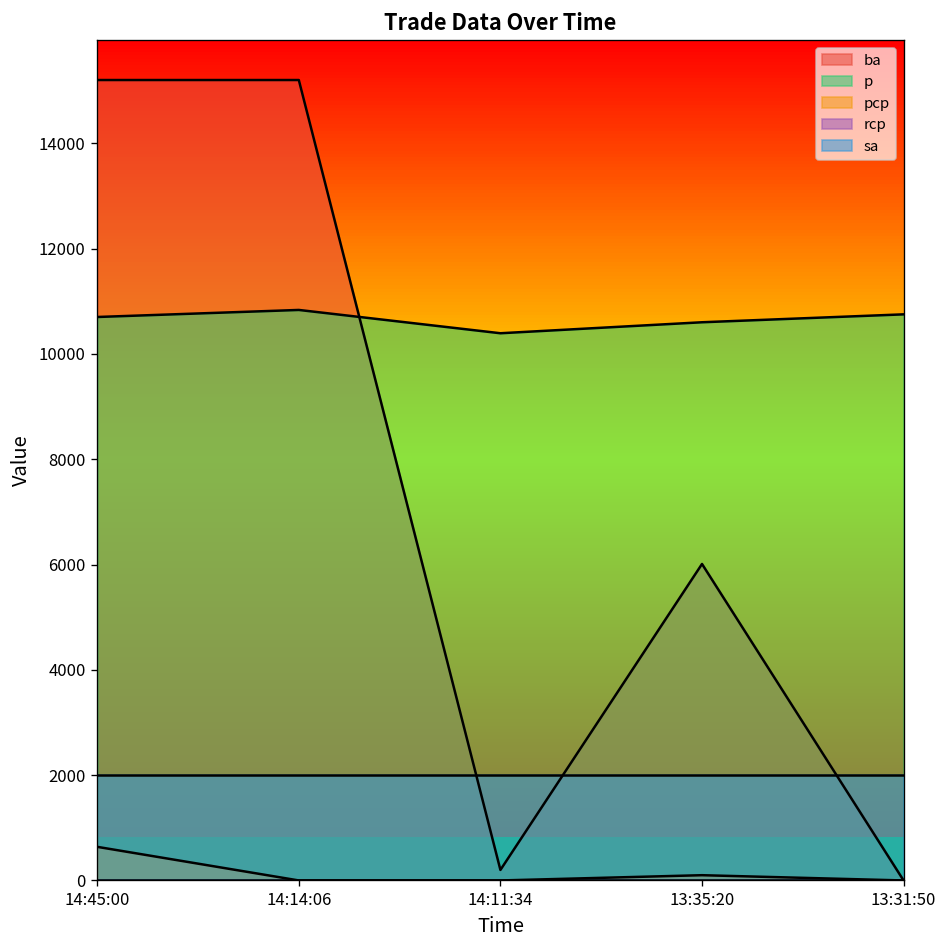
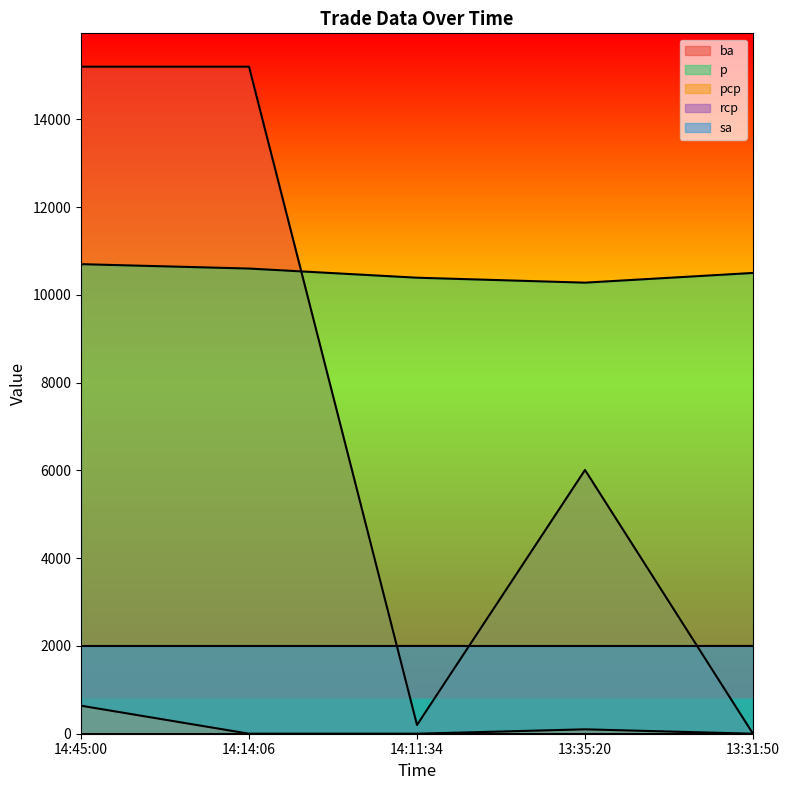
  {
    "ba": {
      "14:45:00": 15200,
      "14:14:06": 15200,
      "14:11:34": 200,
      "13:35:20": 6000
    },
    "p": {
      "14:45:00": 10700,
-     "14:14:06": 10800,
+     "14:14:06": 10600,
      "14:11:34": 10400,
-     "13:35:20": 10600,
-     "13:31:50": 10800
+     "13:35:20": 10300,
+     "13:31:50": 10500
    },
    "pcp": {
      "14:45:00": 600,
      "13:35:20": 100
    },
    "rcp": {
      "14:45:00": 0,
      "13:35:20": 0
    },
    "sa": {
      "14:45:00": 2000,
      "14:14:06": 2000,
      "14:11:34": 2000,
      "13:35:20": 2000,
      "13:31:50": 2000
    }
  }
